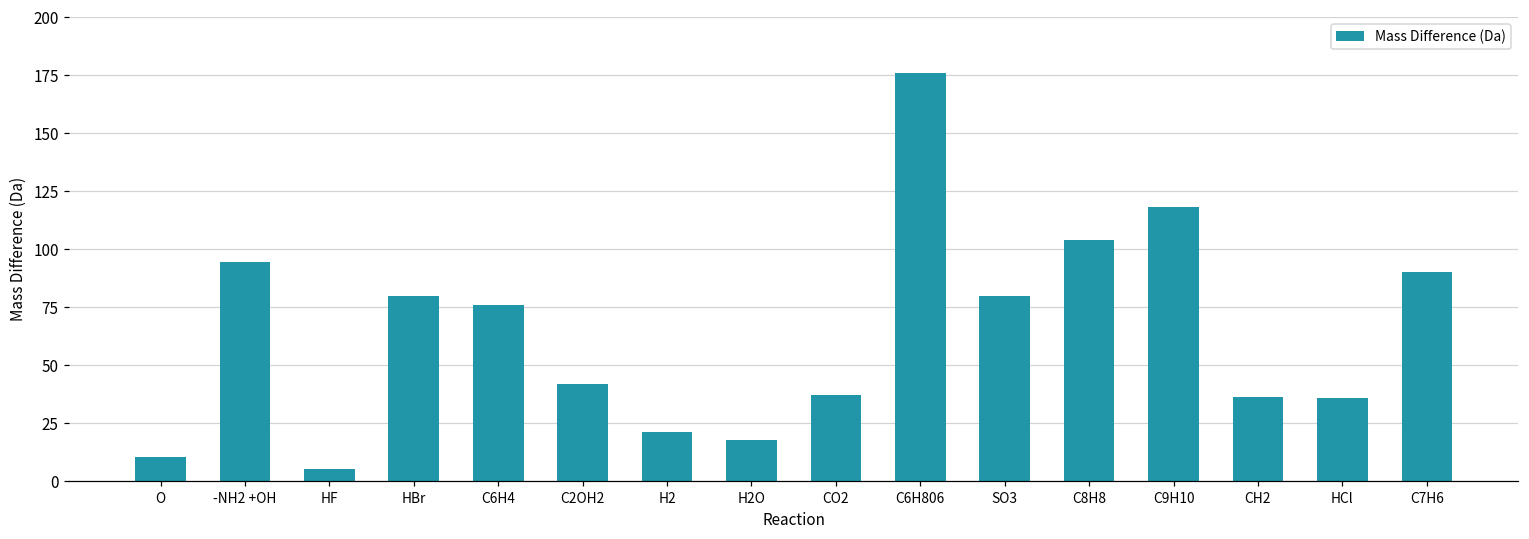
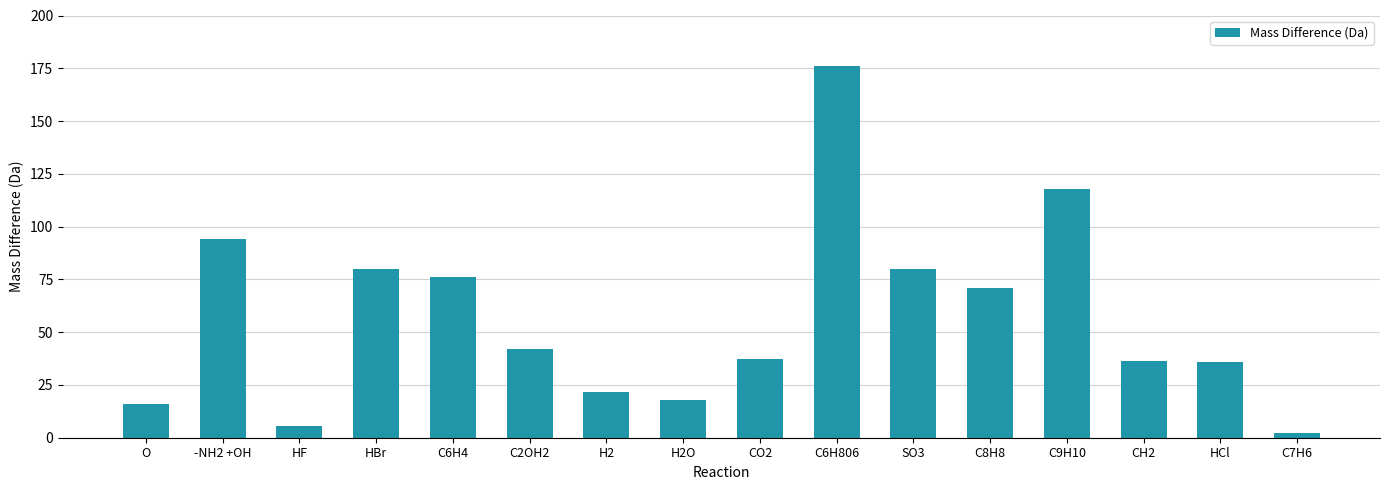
  {
-   "O": 11,
+   "O": 16,
    "-NH2 +OH": 94,
    "HF": 6,
    "HBr": 80,
    "C6H4": 76,
    "C2OH2": 42,
    "H2": 21,
    "H2O": 18,
    "CO2": 37,
    "C6H806": 176,
    "SO3": 80,
-   "C8H8": 104,
+   "C8H8": 71,
    "C9H10": 118,
    "CH2": 36,
    "HCl": 36,
-   "C7H6": 90
+   "C7H6": 2
  }
